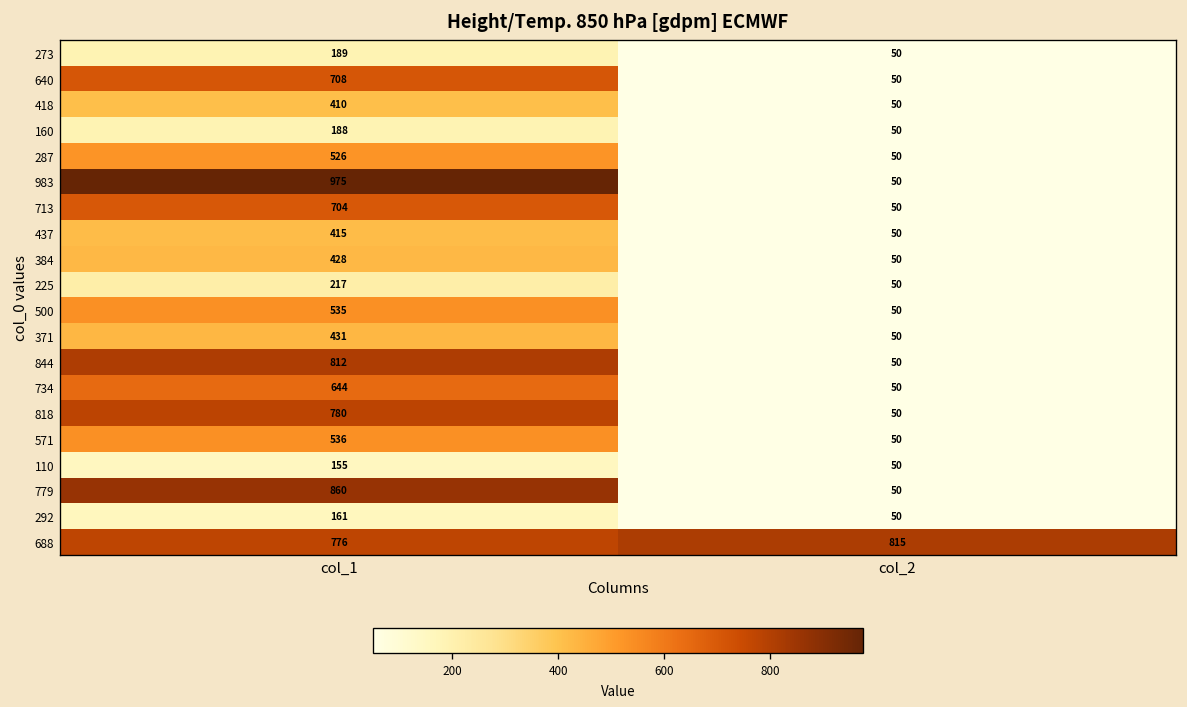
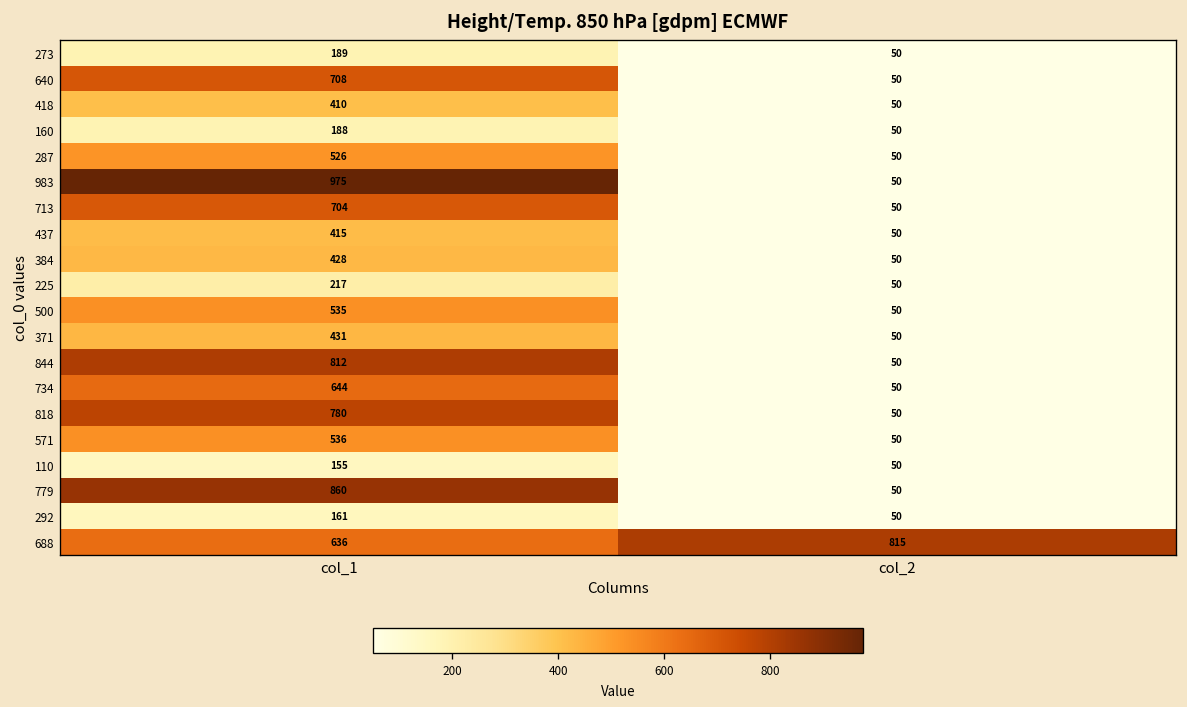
  {
    "273": {
      "col_1": 189,
      "col_2": 50
    },
    "640": {
      "col_1": 708,
      "col_2": 50
    },
    "418": {
      "col_1": 410,
      "col_2": 50
    },
    "160": {
      "col_1": 188,
      "col_2": 50
    },
    "287": {
      "col_1": 526,
      "col_2": 50
    },
    "983": {
      "col_1": 975,
      "col_2": 50
    },
    "713": {
      "col_1": 704,
      "col_2": 50
    },
    "437": {
      "col_1": 415,
      "col_2": 50
    },
    "384": {
      "col_1": 428,
      "col_2": 50
    },
    "225": {
      "col_1": 217,
      "col_2": 50
    },
    "500": {
      "col_1": 535,
      "col_2": 50
    },
    "371": {
      "col_1": 431,
      "col_2": 50
    },
    "844": {
      "col_1": 812,
      "col_2": 50
    },
    "734": {
      "col_1": 644,
      "col_2": 50
    },
    "818": {
      "col_1": 780,
      "col_2": 50
    },
    "571": {
      "col_1": 536,
      "col_2": 50
    },
    "110": {
      "col_1": 155,
      "col_2": 50
    },
    "779": {
      "col_1": 860,
      "col_2": 50
    },
    "292": {
      "col_1": 161,
      "col_2": 50
    },
    "688": {
-     "col_1": 776,
+     "col_1": 636,
      "col_2": 815
    }
  }
